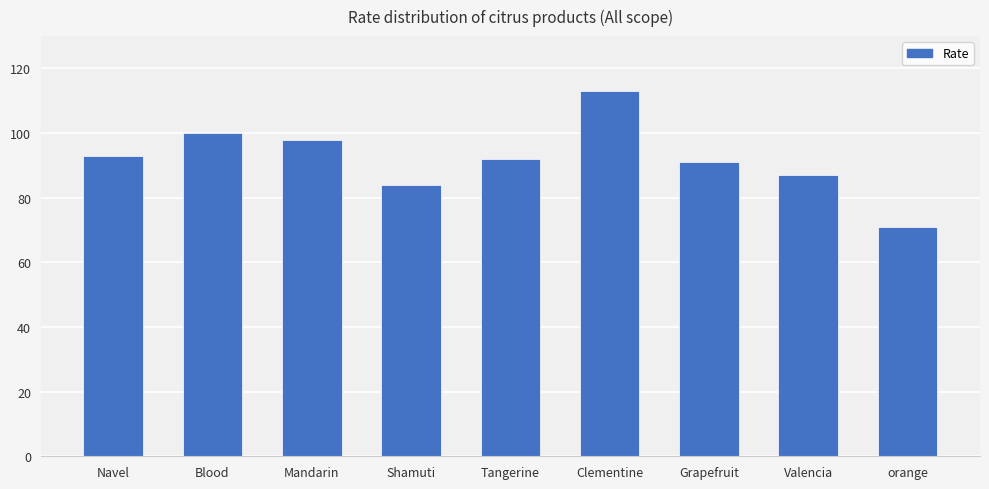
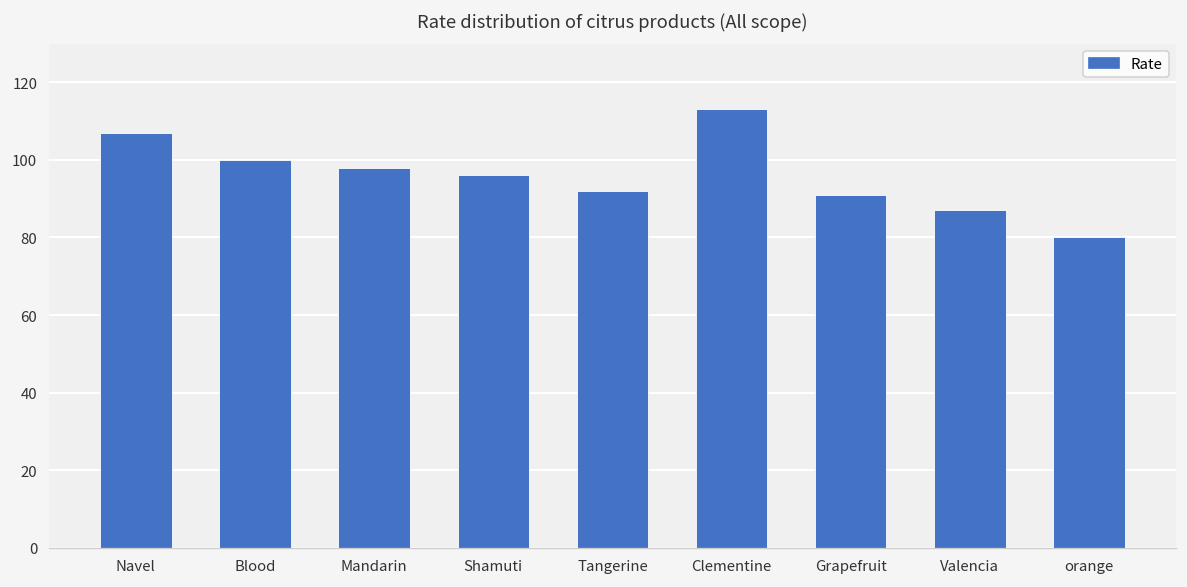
  {
-   "Navel": 93,
+   "Navel": 107,
    "Blood": 100,
    "Mandarin": 98,
-   "Shamuti": 84,
+   "Shamuti": 96,
    "Tangerine": 92,
    "Clementine": 113,
    "Grapefruit": 91,
    "Valencia": 87,
-   "orange": 71
+   "orange": 80
  }
